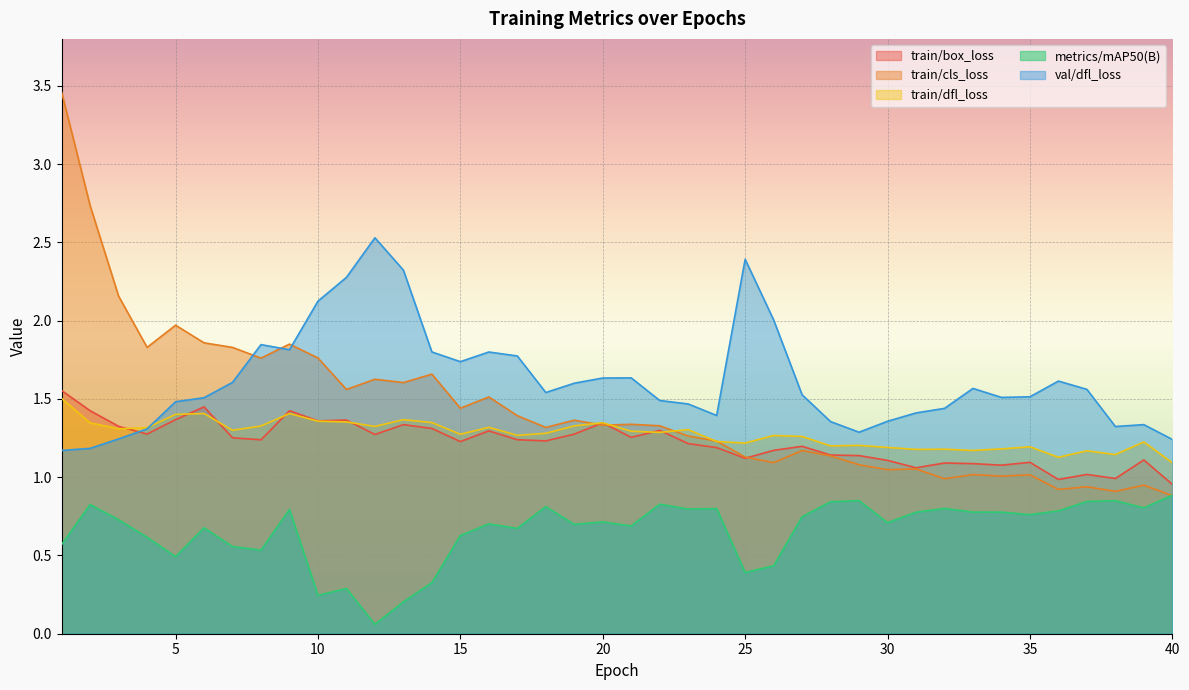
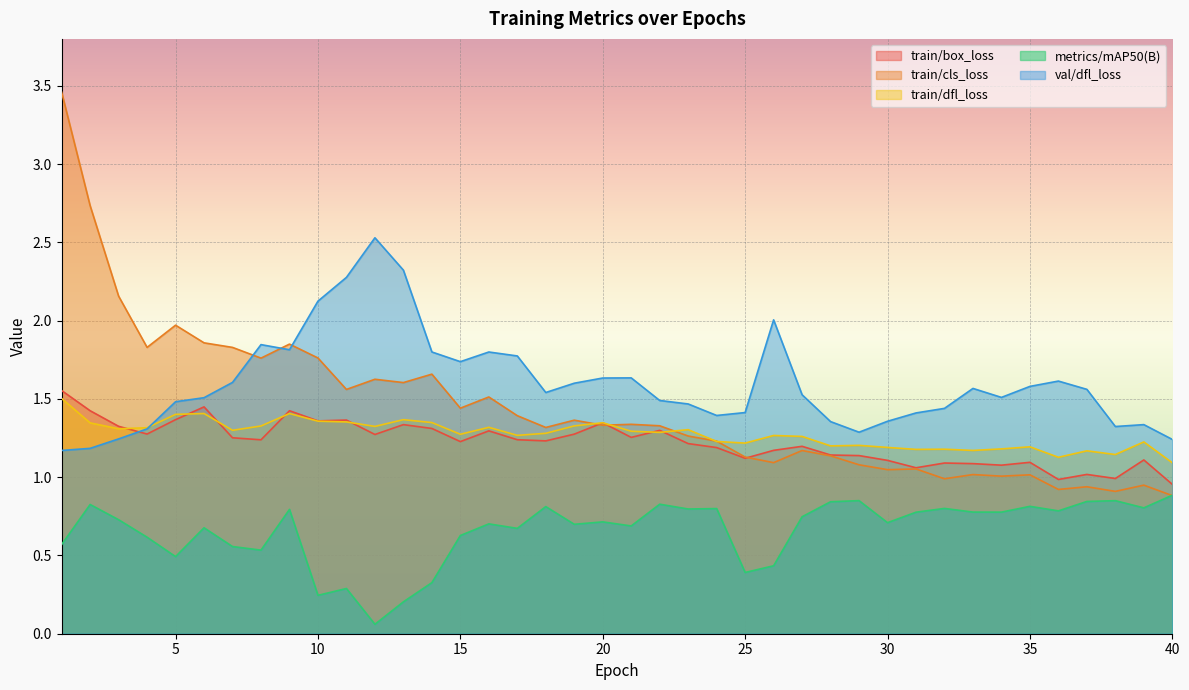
  {
    "metrics/mAP50(B)": {
      "5": 0.49,
      "10": 0.25,
      "15": 0.63,
      "20": 0.71,
      "25": 0.39,
      "30": 0.71,
-     "35": 0.76
+     "35": 0.81
    },
    "val/dfl_loss": {
      "5": 1.48,
      "10": 2.12,
      "15": 1.74,
      "20": 1.63,
-     "25": 2.39,
+     "25": 1.41,
      "30": 1.36,
-     "35": 1.51,
+     "35": 1.58,
      "40": 1.24
    }
  }
